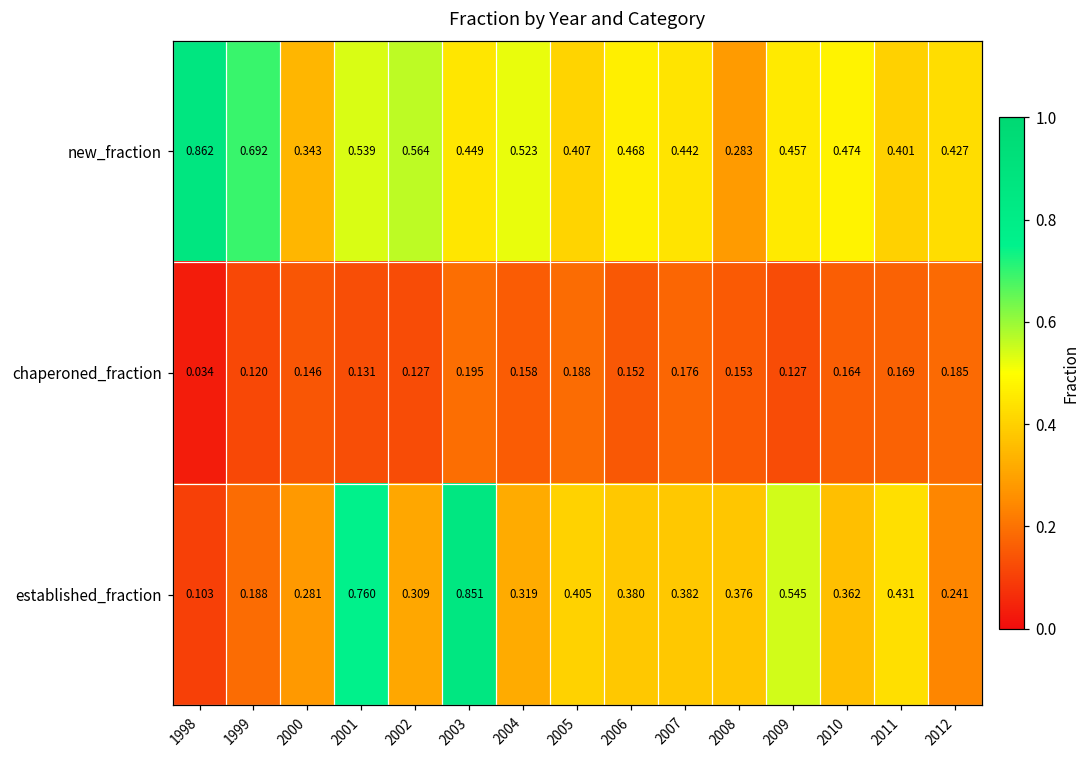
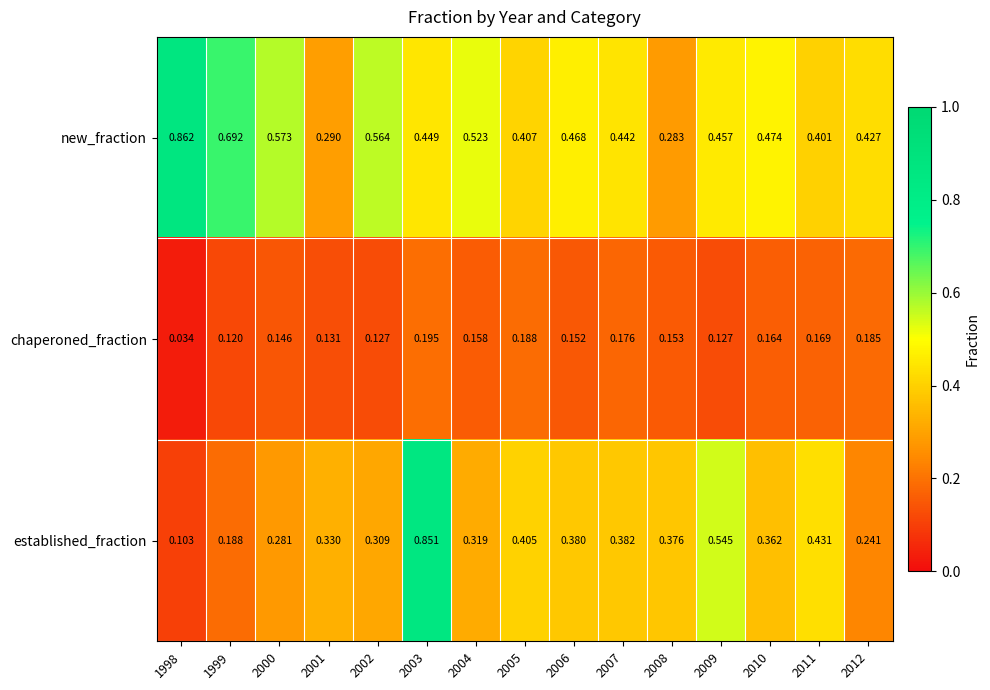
  {
    "new_fraction": {
      "1998": 0.862,
      "1999": 0.692,
-     "2000": 0.343,
-     "2001": 0.539,
+     "2000": 0.573,
+     "2001": 0.290,
      "2002": 0.564,
      "2003": 0.449,
      "2004": 0.523,
      "2005": 0.407,
      "2006": 0.468,
      "2007": 0.442,
      "2008": 0.283,
      "2009": 0.457,
      "2010": 0.474,
      "2011": 0.401,
      "2012": 0.427
    },
    "chaperoned_fraction": {
      "1998": 0.034,
      "1999": 0.120,
      "2000": 0.146,
      "2001": 0.131,
      "2002": 0.127,
      "2003": 0.195,
      "2004": 0.158,
      "2005": 0.188,
      "2006": 0.152,
      "2007": 0.176,
      "2008": 0.153,
      "2009": 0.127,
      "2010": 0.164,
      "2011": 0.169,
      "2012": 0.185
    },
    "established_fraction": {
      "1998": 0.103,
      "1999": 0.188,
      "2000": 0.281,
-     "2001": 0.760,
+     "2001": 0.330,
      "2002": 0.309,
      "2003": 0.851,
      "2004": 0.319,
      "2005": 0.405,
      "2006": 0.380,
      "2007": 0.382,
      "2008": 0.376,
      "2009": 0.545,
      "2010": 0.362,
      "2011": 0.431,
      "2012": 0.241
    }
  }
